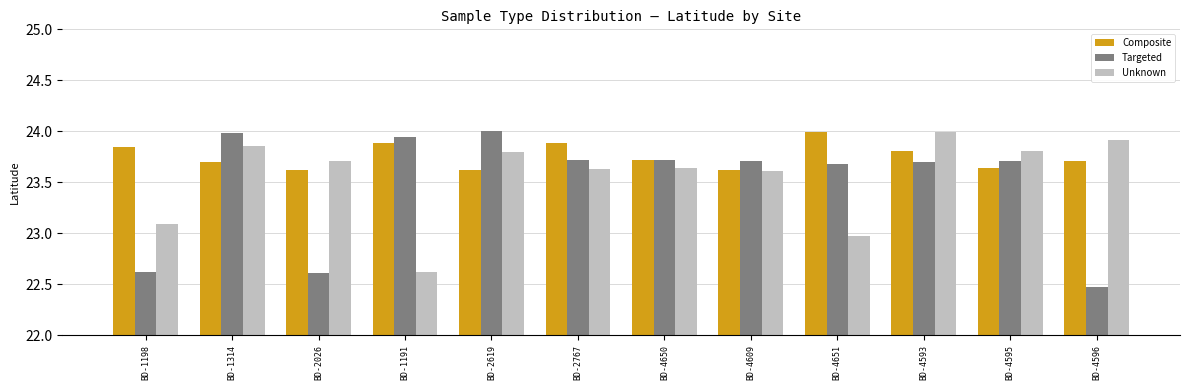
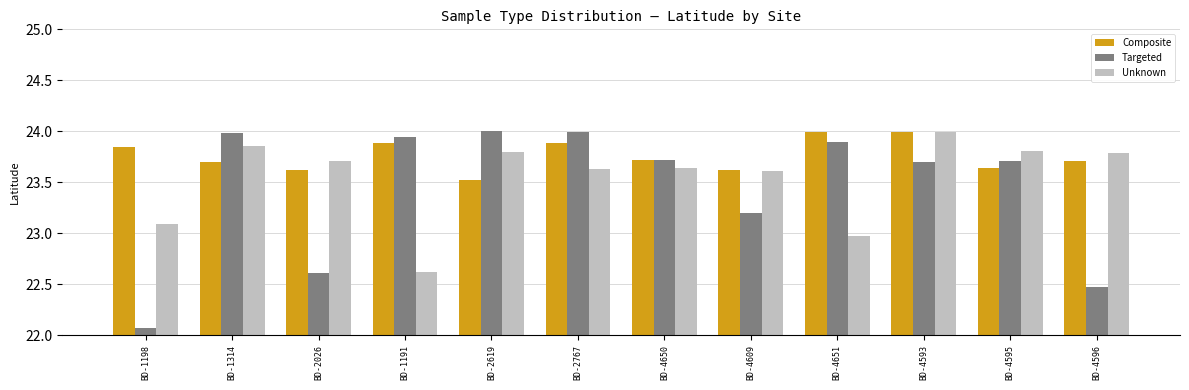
  {
    "Composite": {
      "BD-1198": 23.85,
      "BD-1314": 23.70,
      "BD-2026": 23.62,
      "BD-1191": 23.89,
-     "BD-2619": 23.62,
+     "BD-2619": 23.52,
      "BD-2767": 23.89,
      "BD-4650": 23.72,
      "BD-4609": 23.62,
      "BD-4651": 23.99,
-     "BD-4593": 23.81,
+     "BD-4593": 23.99,
      "BD-4595": 23.64,
      "BD-4596": 23.71
    },
    "Targeted": {
-     "BD-1198": 22.62,
+     "BD-1198": 22.07,
      "BD-1314": 23.98,
      "BD-2026": 22.61,
      "BD-1191": 23.94,
      "BD-2619": 24.00,
-     "BD-2767": 23.72,
+     "BD-2767": 23.99,
      "BD-4650": 23.72,
-     "BD-4609": 23.71,
-     "BD-4651": 23.68,
+     "BD-4609": 23.20,
+     "BD-4651": 23.90,
      "BD-4593": 23.70,
      "BD-4595": 23.71,
      "BD-4596": 22.47
    },
    "Unknown": {
      "BD-1198": 23.09,
      "BD-1314": 23.86,
      "BD-2026": 23.71,
      "BD-1191": 22.62,
      "BD-2619": 23.80,
      "BD-2767": 23.63,
      "BD-4650": 23.64,
      "BD-4609": 23.61,
      "BD-4651": 22.97,
      "BD-4593": 23.99,
      "BD-4595": 23.81,
-     "BD-4596": 23.91
+     "BD-4596": 23.79
    }
  }
